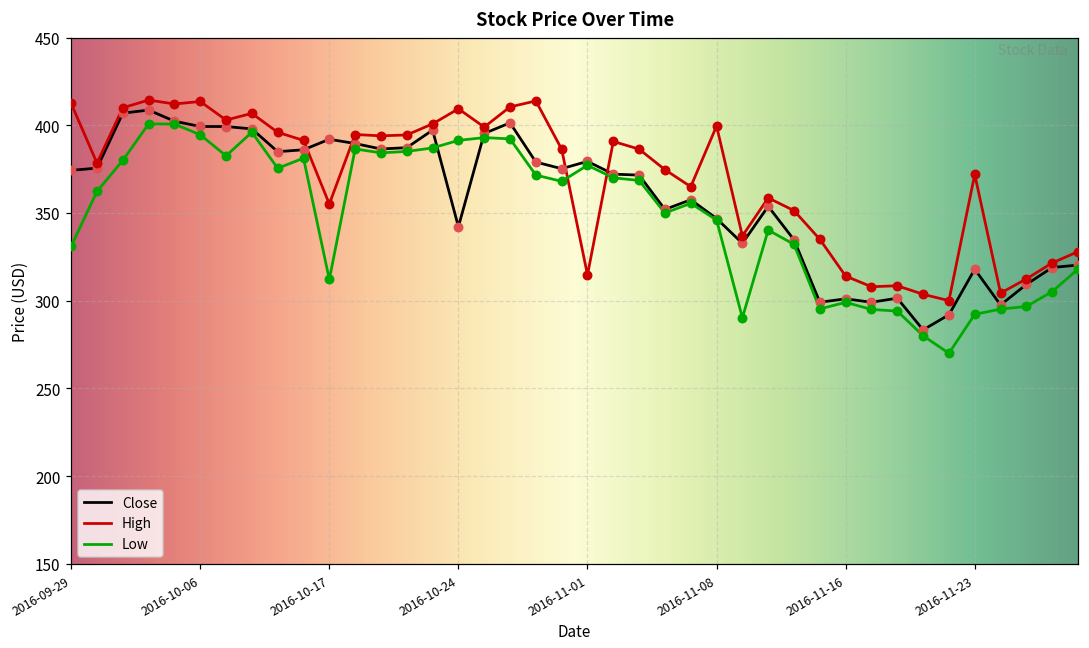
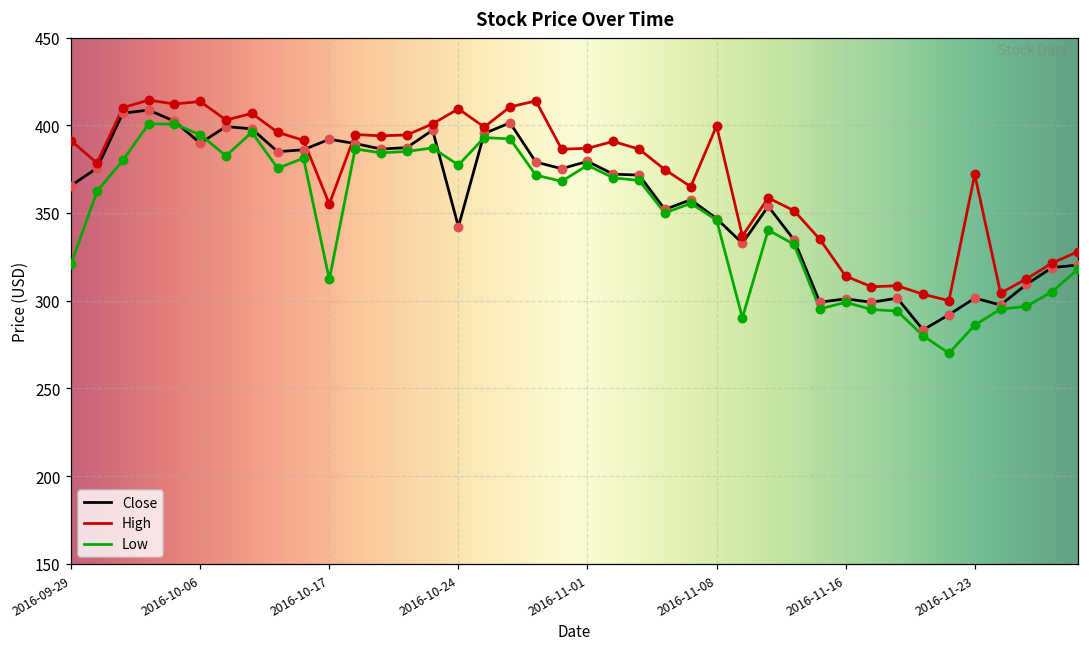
  {
    "Close": {
-     "2016-09-29": 374,
-     "2016-10-06": 399,
+     "2016-09-29": 366,
+     "2016-10-06": 390,
      "2016-10-17": 392,
      "2016-10-24": 342,
      "2016-11-01": 379,
      "2016-11-16": 301,
-     "2016-11-23": 318
+     "2016-11-23": 301
    },
    "High": {
-     "2016-09-29": 412,
+     "2016-09-29": 391,
      "2016-10-06": 414,
      "2016-10-17": 355,
      "2016-10-24": 409,
-     "2016-11-01": 315,
+     "2016-11-01": 387,
      "2016-11-08": 400,
      "2016-11-16": 314,
      "2016-11-23": 372
    },
    "Low": {
-     "2016-09-29": 331,
+     "2016-09-29": 321,
      "2016-10-06": 395,
      "2016-10-17": 312,
-     "2016-10-24": 391,
+     "2016-10-24": 377,
      "2016-11-01": 377,
      "2016-11-16": 299,
-     "2016-11-23": 292
+     "2016-11-23": 286
    }
  }
